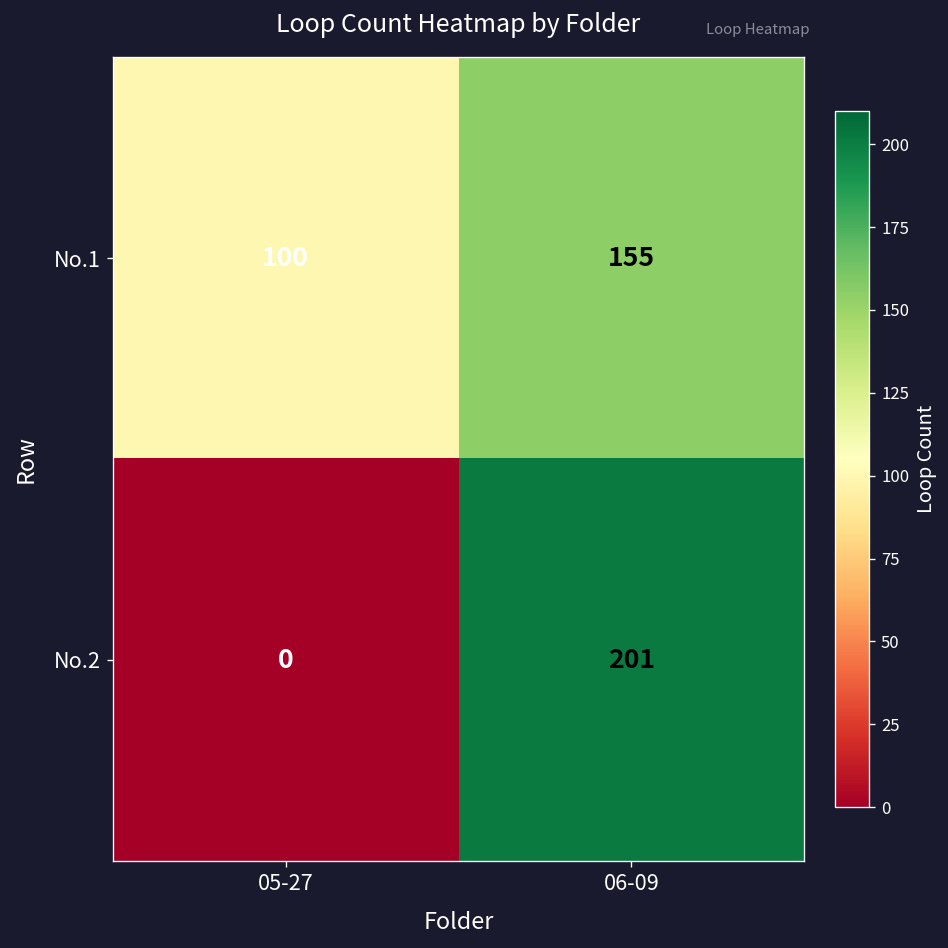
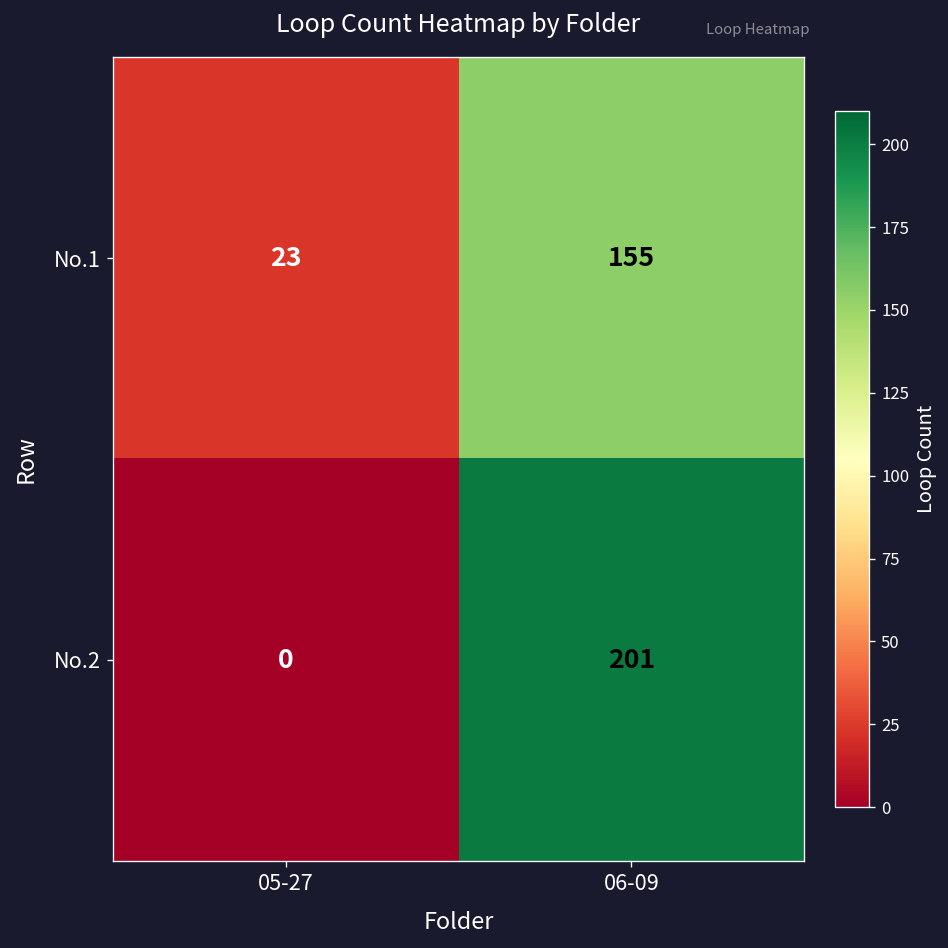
  {
    "No.1": {
-     "05-27": 100,
+     "05-27": 23,
      "06-09": 155
    },
    "No.2": {
      "05-27": 0,
      "06-09": 201
    }
  }
